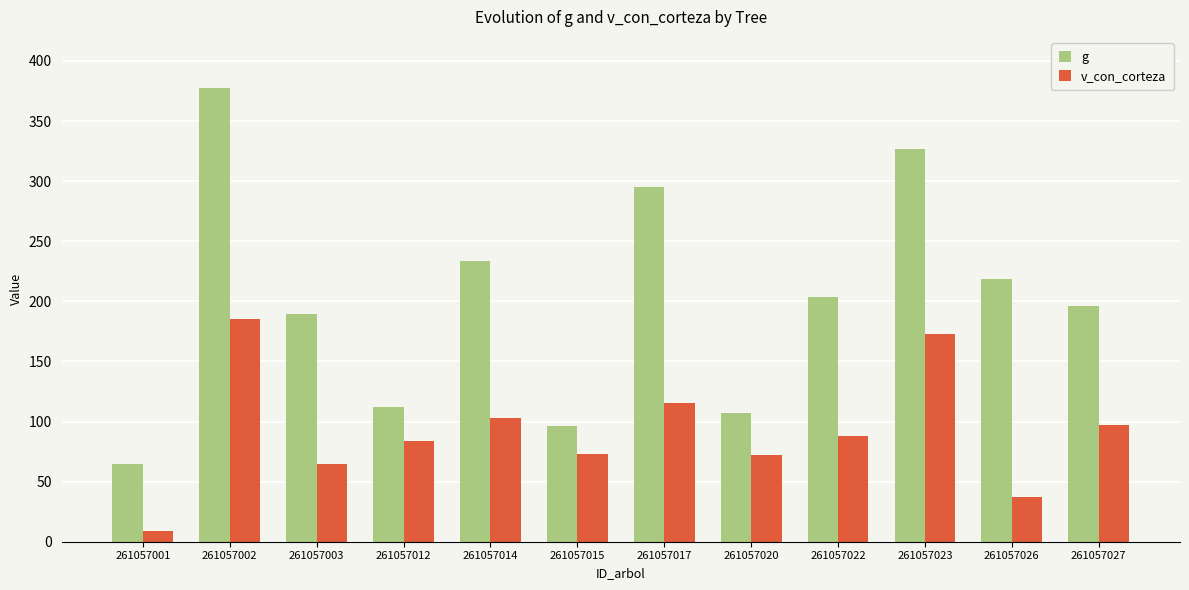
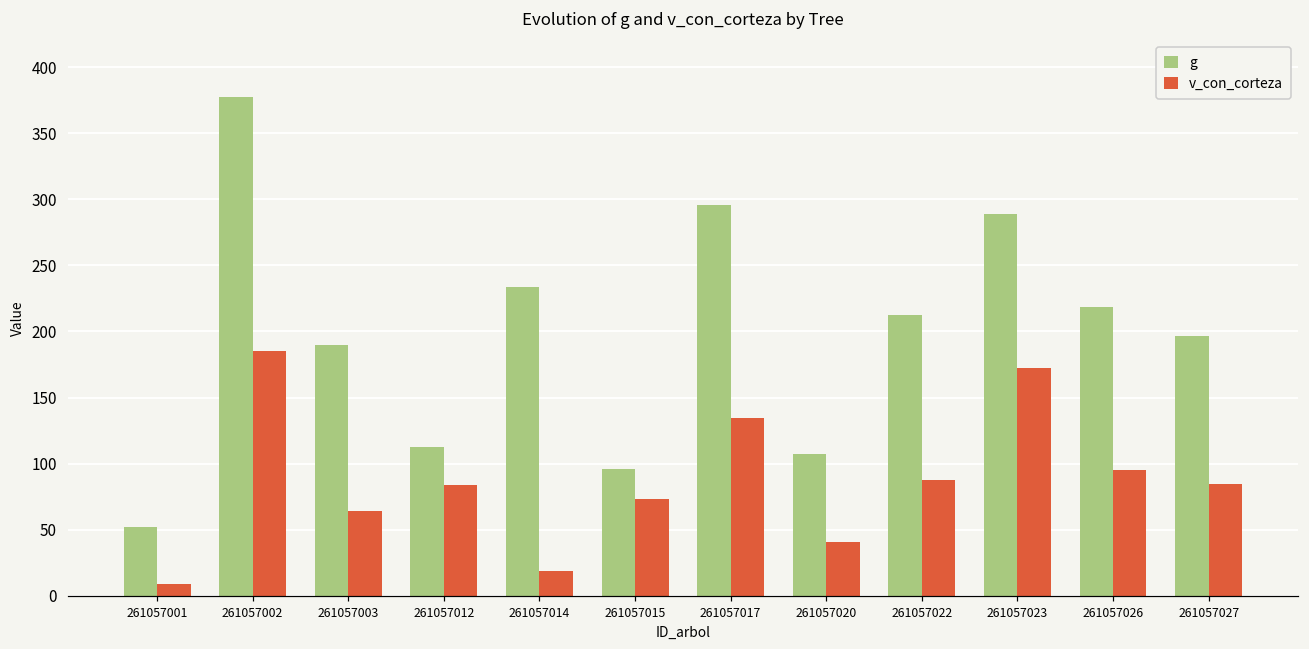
  {
    "g": {
-     "261057001": 64,
+     "261057001": 52,
      "261057002": 377,
      "261057003": 189,
      "261057012": 112,
      "261057014": 234,
      "261057015": 96,
      "261057017": 295,
      "261057020": 107,
-     "261057022": 203,
-     "261057023": 327,
+     "261057022": 213,
+     "261057023": 289,
      "261057026": 219,
      "261057027": 196
    },
    "v_con_corteza": {
      "261057001": 9,
      "261057002": 185,
      "261057003": 64,
      "261057012": 84,
-     "261057014": 103,
+     "261057014": 19,
      "261057015": 73,
-     "261057017": 115,
-     "261057020": 72,
+     "261057017": 135,
+     "261057020": 41,
      "261057022": 88,
      "261057023": 173,
-     "261057026": 37,
-     "261057027": 97
+     "261057026": 95,
+     "261057027": 84
    }
  }
